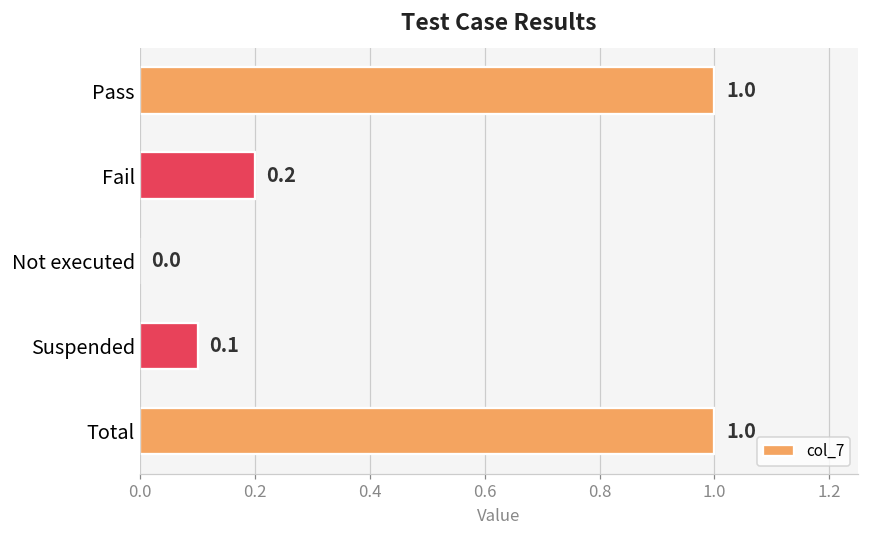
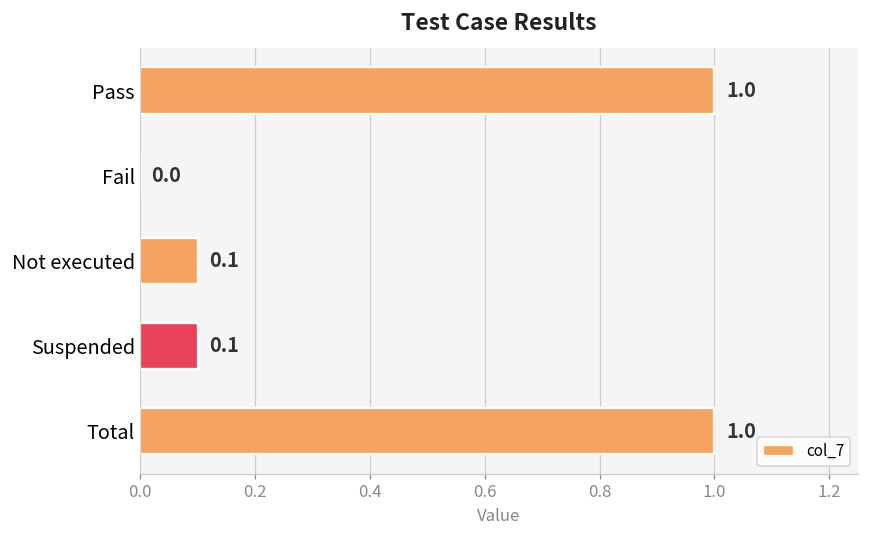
  {
    "Pass": 1.0,
-   "Fail": 0.2,
-   "Not executed": 0.0,
+   "Fail": 0.0,
+   "Not executed": 0.1,
    "Suspended": 0.1,
    "Total": 1.0
  }
